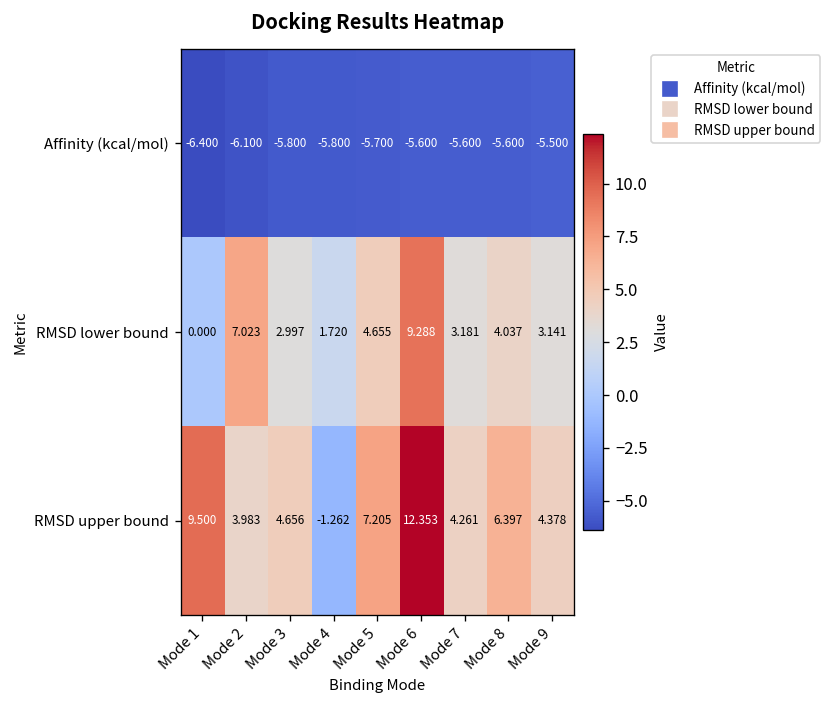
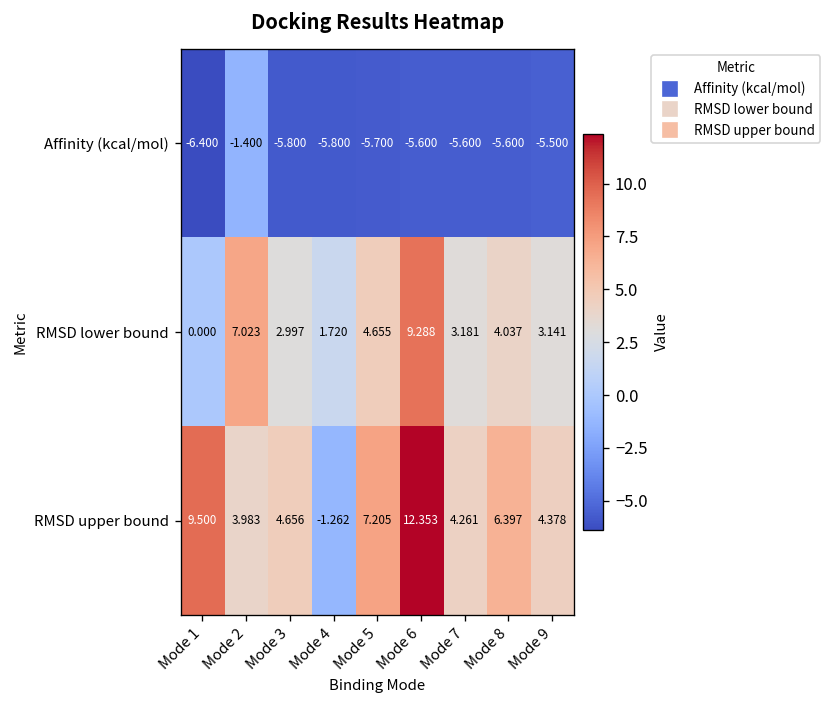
  {
    "Affinity (kcal/mol)": {
      "Mode 1": -6.400,
-     "Mode 2": -6.100,
+     "Mode 2": -1.400,
      "Mode 3": -5.800,
      "Mode 4": -5.800,
      "Mode 5": -5.700,
      "Mode 6": -5.600,
      "Mode 7": -5.600,
      "Mode 8": -5.600,
      "Mode 9": -5.500
    },
    "RMSD lower bound": {
      "Mode 1": 0.000,
      "Mode 2": 7.023,
      "Mode 3": 2.997,
      "Mode 4": 1.720,
      "Mode 5": 4.655,
      "Mode 6": 9.288,
      "Mode 7": 3.181,
      "Mode 8": 4.037,
      "Mode 9": 3.141
    },
    "RMSD upper bound": {
      "Mode 1": 9.500,
      "Mode 2": 3.983,
      "Mode 3": 4.656,
      "Mode 4": -1.262,
      "Mode 5": 7.205,
      "Mode 6": 12.353,
      "Mode 7": 4.261,
      "Mode 8": 6.397,
      "Mode 9": 4.378
    }
  }
